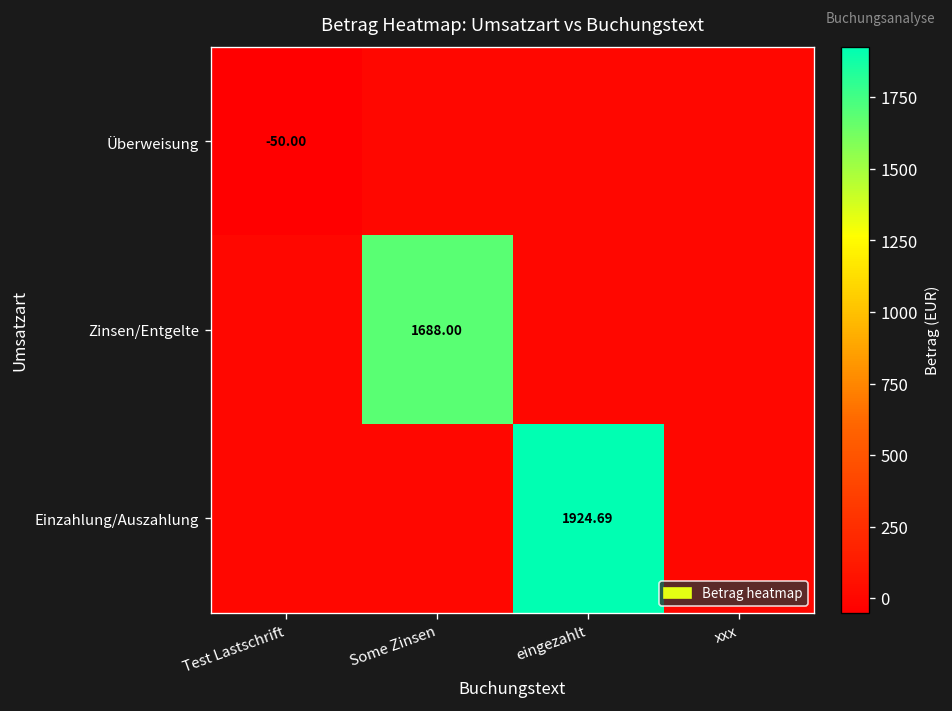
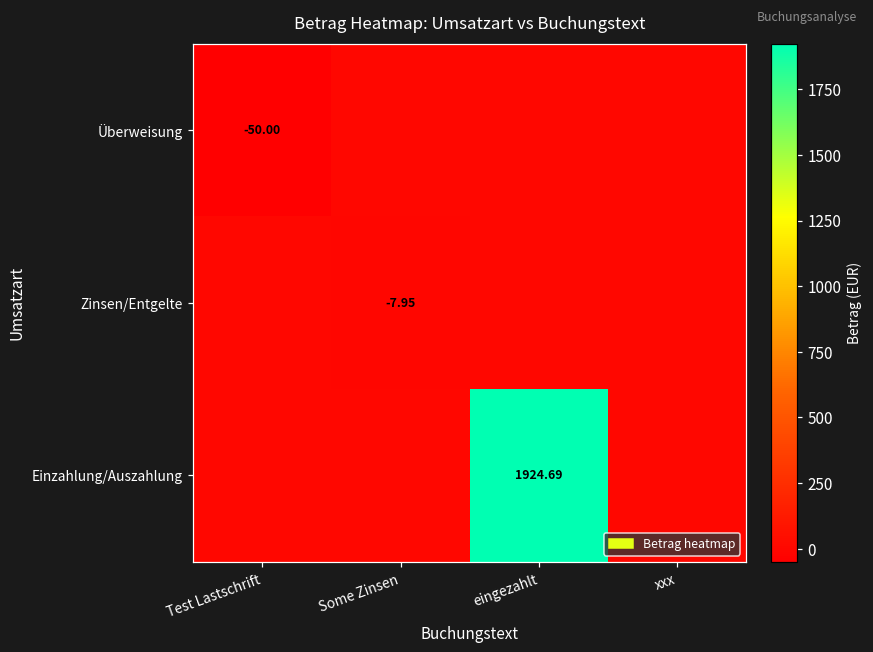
  {
    "Überweisung": {
      "Test Lastschrift": -50.00
    },
    "Zinsen/Entgelte": {
-     "Some Zinsen": 1688.00
+     "Some Zinsen": -7.95
    },
    "Einzahlung/Auszahlung": {
      "eingezahlt": 1924.69
    }
  }
